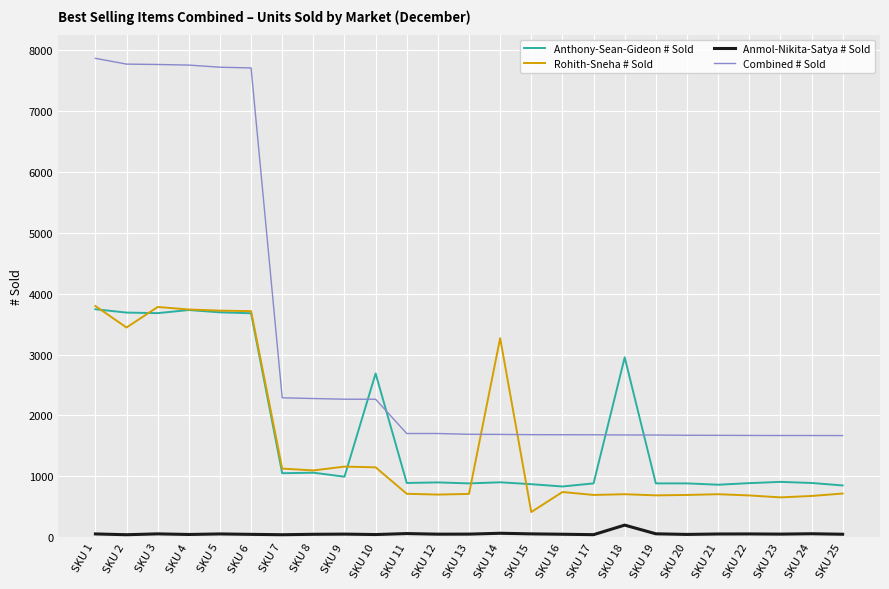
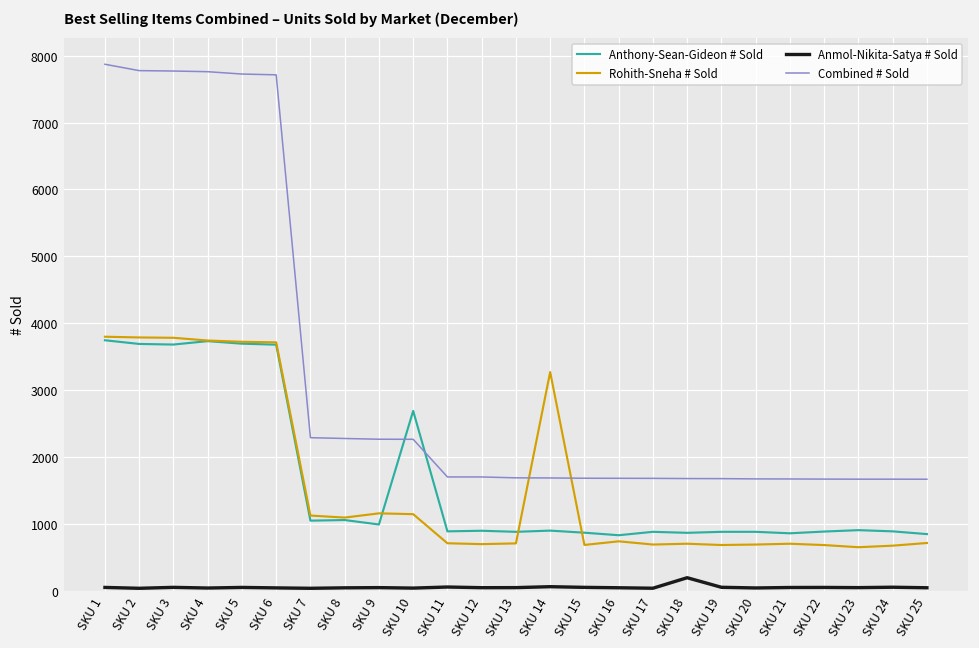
  {
    "Anthony-Sean-Gideon # Sold": {
      "SKU 1": 3700,
      "SKU 2": 3700,
      "SKU 3": 3700,
      "SKU 7": 1100,
      "SKU 9": 1000,
      "SKU 10": 2700,
      "SKU 11": 900,
      "SKU 12": 900,
      "SKU 13": 900,
      "SKU 14": 900,
      "SKU 15": 900,
      "SKU 16": 800,
      "SKU 17": 900,
-     "SKU 18": 3000,
+     "SKU 18": 900,
      "SKU 19": 900,
      "SKU 20": 900,
      "SKU 21": 900,
      "SKU 22": 900,
      "SKU 23": 900,
      "SKU 24": 900,
      "SKU 25": 800
    },
    "Rohith-Sneha # Sold": {
      "SKU 1": 3800,
-     "SKU 2": 3400,
+     "SKU 2": 3800,
      "SKU 3": 3800,
      "SKU 7": 1100,
      "SKU 9": 1200,
      "SKU 10": 1100,
      "SKU 11": 700,
      "SKU 12": 700,
      "SKU 13": 700,
      "SKU 14": 3300,
-     "SKU 15": 400,
+     "SKU 15": 700,
      "SKU 16": 700,
      "SKU 17": 700,
      "SKU 18": 700,
      "SKU 19": 700,
      "SKU 20": 700,
      "SKU 21": 700,
      "SKU 22": 700,
      "SKU 23": 700,
      "SKU 24": 700,
      "SKU 25": 700
    },
    "Anmol-Nikita-Satya # Sold": {
      "SKU 1": 100,
      "SKU 2": 0,
      "SKU 3": 100,
      "SKU 4": 0,
      "SKU 5": 100,
      "SKU 6": 0,
      "SKU 7": 0,
      "SKU 8": 0,
      "SKU 9": 0,
      "SKU 10": 0,
      "SKU 11": 100,
      "SKU 12": 0,
      "SKU 13": 0,
      "SKU 14": 100,
      "SKU 15": 100,
      "SKU 16": 0,
      "SKU 17": 0,
      "SKU 18": 200,
      "SKU 19": 100,
      "SKU 20": 0,
      "SKU 21": 100,
      "SKU 22": 100,
      "SKU 23": 0,
      "SKU 24": 100,
      "SKU 25": 0
    },
    "Combined # Sold": {
      "SKU 1": 7900,
      "SKU 2": 7800,
      "SKU 3": 7800,
      "SKU 4": 7800,
      "SKU 5": 7700,
      "SKU 6": 7700,
      "SKU 7": 2300,
      "SKU 8": 2300,
      "SKU 9": 2300,
      "SKU 10": 2300,
      "SKU 11": 1700,
      "SKU 12": 1700,
      "SKU 13": 1700,
      "SKU 14": 1700,
      "SKU 15": 1700,
      "SKU 16": 1700,
      "SKU 17": 1700,
      "SKU 18": 1700,
      "SKU 19": 1700,
      "SKU 20": 1700,
      "SKU 21": 1700,
      "SKU 22": 1700,
      "SKU 23": 1700,
      "SKU 24": 1700,
      "SKU 25": 1700
    }
  }
